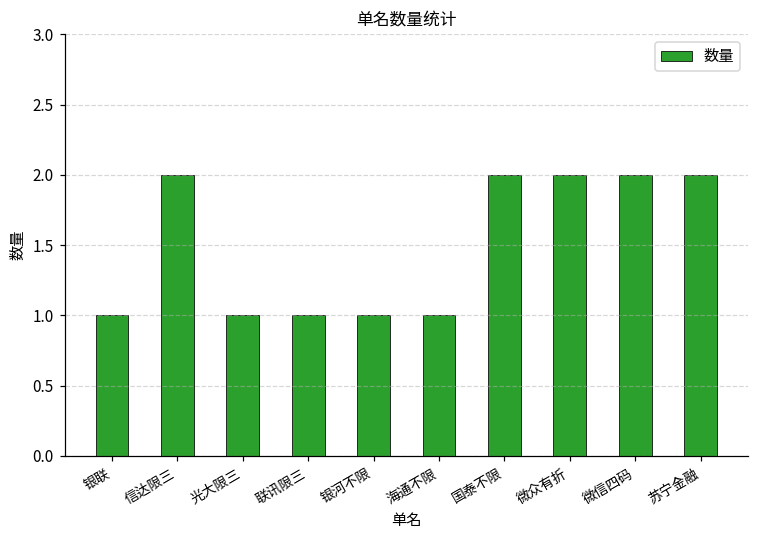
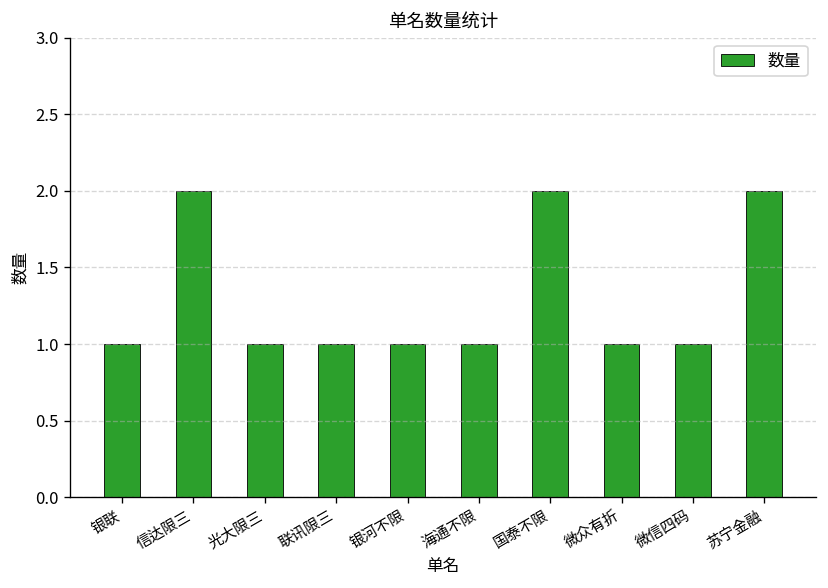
  {
    "银联": 1,
    "信达限三": 2,
    "光大限三": 1,
    "联讯限三": 1,
    "银河不限": 1,
    "海通不限": 1,
    "国泰不限": 2,
-   "微众有折": 2,
-   "微信四码": 2,
+   "微众有折": 1,
+   "微信四码": 1,
    "苏宁金融": 2
  }
